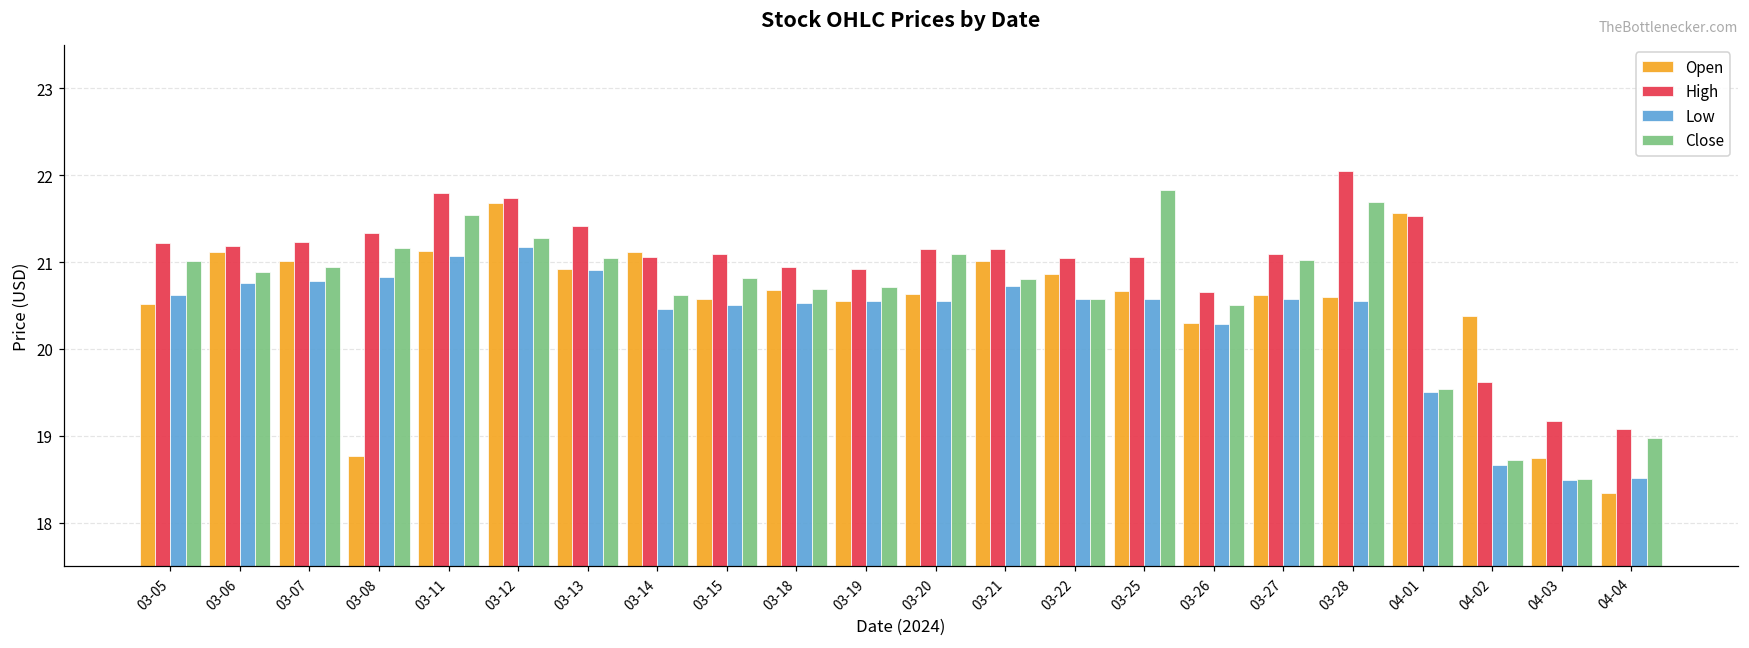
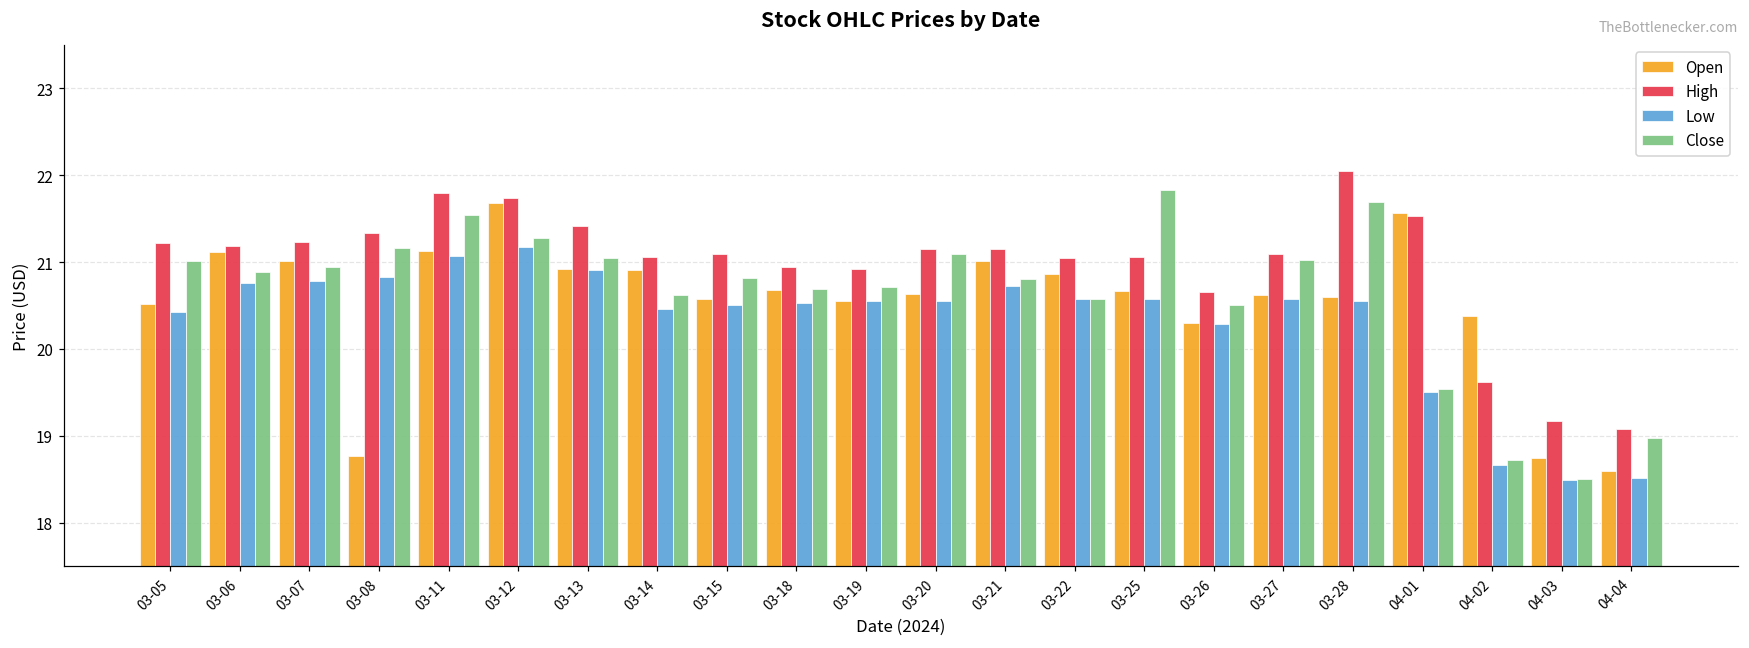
  {
    "Open": {
      "03-05": 20.5,
      "03-06": 21.1,
      "03-07": 21.0,
      "03-08": 18.8,
      "03-11": 21.1,
      "03-12": 21.7,
      "03-13": 20.9,
-     "03-14": 21.1,
+     "03-14": 20.9,
      "03-15": 20.6,
      "03-18": 20.7,
      "03-19": 20.6,
      "03-20": 20.6,
      "03-21": 21.0,
      "03-22": 20.9,
      "03-25": 20.7,
      "03-26": 20.3,
      "03-27": 20.6,
      "03-28": 20.6,
      "04-01": 21.6,
      "04-02": 20.4,
      "04-03": 18.8,
-     "04-04": 18.3
+     "04-04": 18.6
    },
    "High": {
      "03-05": 21.2,
      "03-06": 21.2,
      "03-07": 21.2,
      "03-08": 21.3,
      "03-11": 21.8,
      "03-12": 21.7,
      "03-13": 21.4,
      "03-14": 21.1,
      "03-15": 21.1,
      "03-18": 20.9,
      "03-19": 20.9,
      "03-20": 21.2,
      "03-21": 21.2,
      "03-22": 21.1,
      "03-25": 21.1,
      "03-26": 20.7,
      "03-27": 21.1,
      "03-28": 22.1,
      "04-01": 21.5,
      "04-02": 19.6,
      "04-03": 19.2,
      "04-04": 19.1
    },
    "Low": {
-     "03-05": 20.6,
+     "03-05": 20.4,
      "03-06": 20.8,
      "03-07": 20.8,
      "03-08": 20.8,
      "03-11": 21.1,
      "03-12": 21.2,
      "03-13": 20.9,
      "03-14": 20.5,
      "03-15": 20.5,
      "03-18": 20.5,
      "03-19": 20.6,
      "03-20": 20.6,
      "03-21": 20.7,
      "03-22": 20.6,
      "03-25": 20.6,
      "03-26": 20.3,
      "03-27": 20.6,
      "03-28": 20.6,
      "04-01": 19.5,
      "04-02": 18.7,
      "04-03": 18.5,
      "04-04": 18.5
    },
    "Close": {
      "03-05": 21.0,
      "03-06": 20.9,
      "03-07": 20.9,
      "03-08": 21.2,
      "03-11": 21.5,
      "03-12": 21.3,
      "03-13": 21.1,
      "03-14": 20.6,
      "03-15": 20.8,
      "03-18": 20.7,
      "03-19": 20.7,
      "03-20": 21.1,
      "03-21": 20.8,
      "03-22": 20.6,
      "03-25": 21.8,
      "03-26": 20.5,
      "03-27": 21.0,
      "03-28": 21.7,
      "04-01": 19.5,
      "04-02": 18.7,
      "04-03": 18.5,
      "04-04": 19.0
    }
  }
